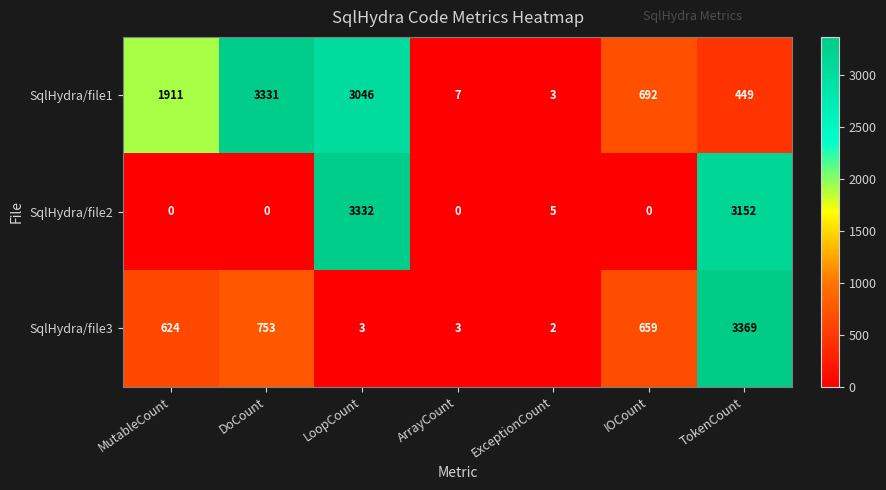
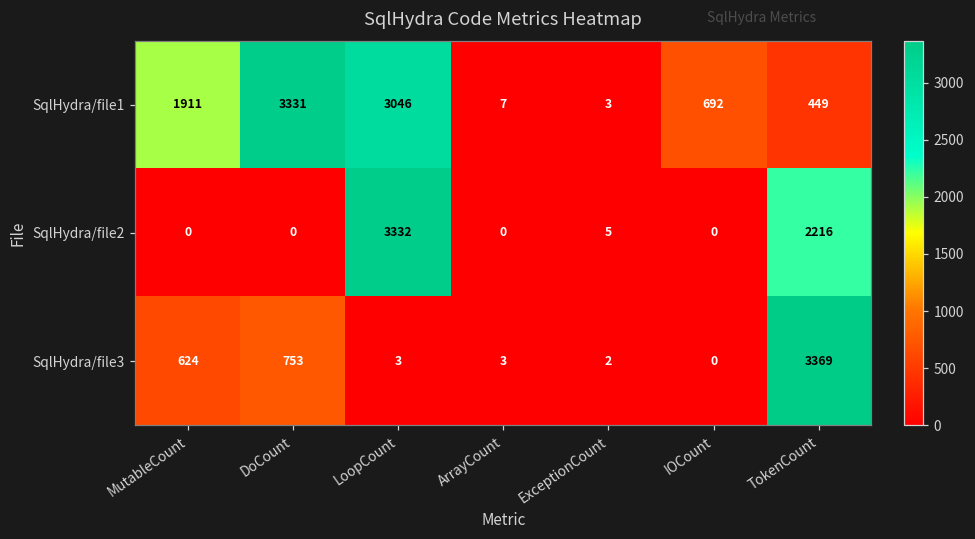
  {
    "SqlHydra/file1": {
      "MutableCount": 1911,
      "DoCount": 3331,
      "LoopCount": 3046,
      "ArrayCount": 7,
      "ExceptionCount": 3,
      "IOCount": 692,
      "TokenCount": 449
    },
    "SqlHydra/file2": {
      "MutableCount": 0,
      "DoCount": 0,
      "LoopCount": 3332,
      "ArrayCount": 0,
      "ExceptionCount": 5,
      "IOCount": 0,
-     "TokenCount": 3152
+     "TokenCount": 2216
    },
    "SqlHydra/file3": {
      "MutableCount": 624,
      "DoCount": 753,
      "LoopCount": 3,
      "ArrayCount": 3,
      "ExceptionCount": 2,
-     "IOCount": 659,
+     "IOCount": 0,
      "TokenCount": 3369
    }
  }
